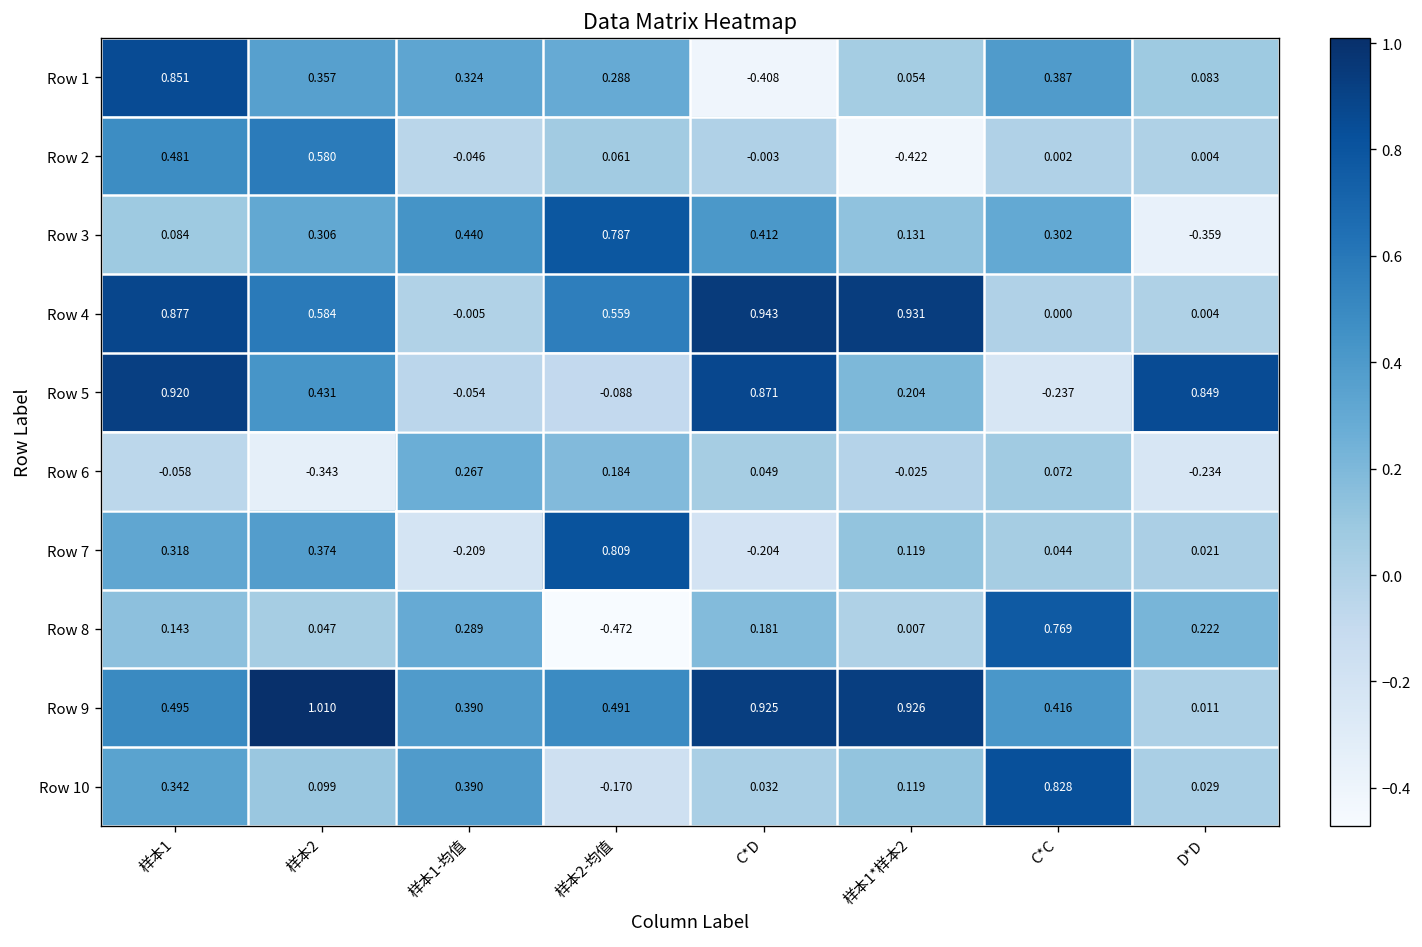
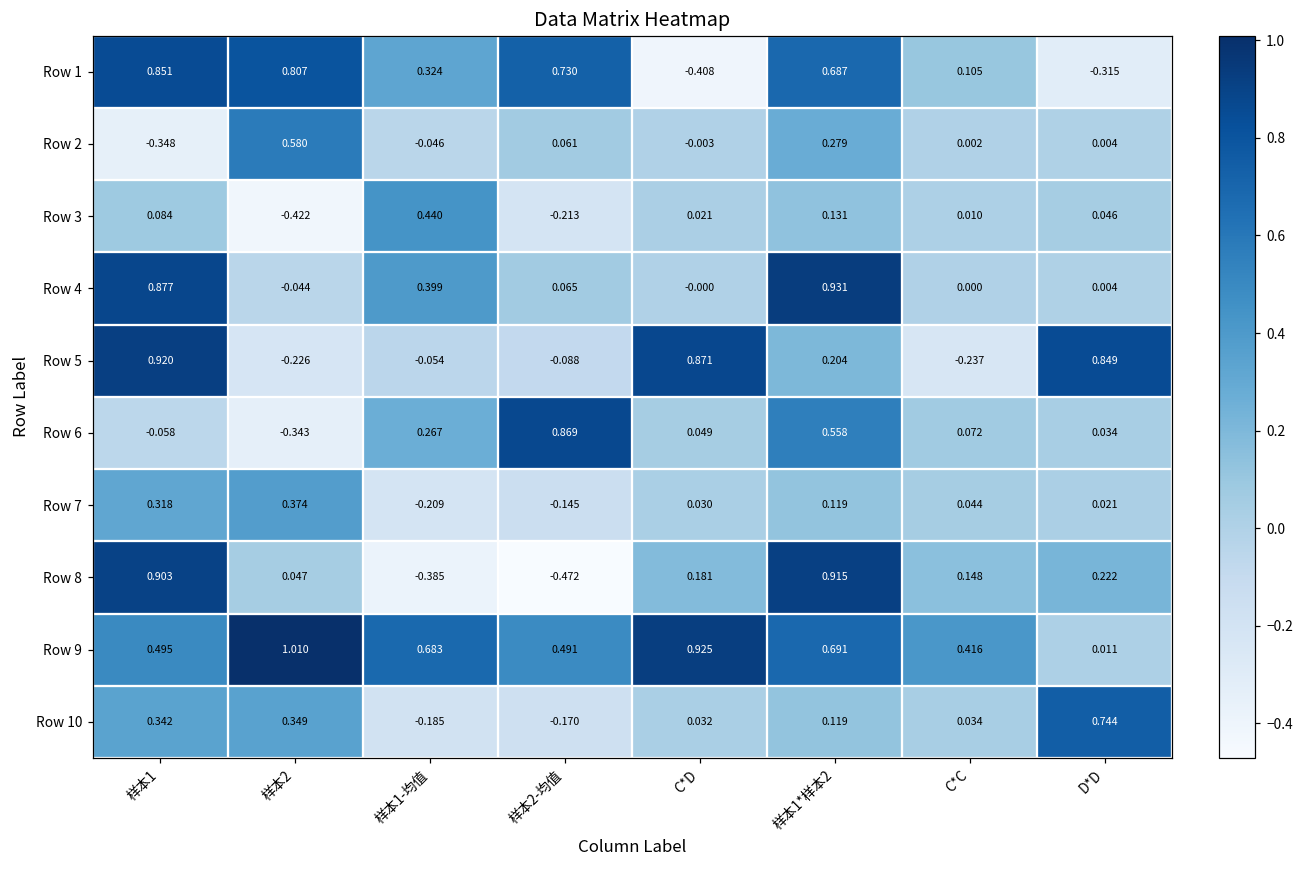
  {
    "Row 1": {
      "样本1": 0.851,
-     "样本2": 0.357,
+     "样本2": 0.807,
      "样本1-均值": 0.324,
-     "样本2-均值": 0.288,
+     "样本2-均值": 0.730,
      "C*D": -0.408,
-     "样本1*样本2": 0.054,
-     "C*C": 0.387,
-     "D*D": 0.083
+     "样本1*样本2": 0.687,
+     "C*C": 0.105,
+     "D*D": -0.315
    },
    "Row 2": {
-     "样本1": 0.481,
+     "样本1": -0.348,
      "样本2": 0.580,
      "样本1-均值": -0.046,
      "样本2-均值": 0.061,
      "C*D": -0.003,
-     "样本1*样本2": -0.422,
+     "样本1*样本2": 0.279,
      "C*C": 0.002,
      "D*D": 0.004
    },
    "Row 3": {
      "样本1": 0.084,
-     "样本2": 0.306,
+     "样本2": -0.422,
      "样本1-均值": 0.440,
-     "样本2-均值": 0.787,
-     "C*D": 0.412,
+     "样本2-均值": -0.213,
+     "C*D": 0.021,
      "样本1*样本2": 0.131,
-     "C*C": 0.302,
-     "D*D": -0.359
+     "C*C": 0.010,
+     "D*D": 0.046
    },
    "Row 4": {
      "样本1": 0.877,
-     "样本2": 0.584,
-     "样本1-均值": -0.005,
-     "样本2-均值": 0.559,
-     "C*D": 0.943,
+     "样本2": -0.044,
+     "样本1-均值": 0.399,
+     "样本2-均值": 0.065,
+     "C*D": -0.000,
      "样本1*样本2": 0.931,
      "C*C": 0.000,
      "D*D": 0.004
    },
    "Row 5": {
      "样本1": 0.920,
-     "样本2": 0.431,
+     "样本2": -0.226,
      "样本1-均值": -0.054,
      "样本2-均值": -0.088,
      "C*D": 0.871,
      "样本1*样本2": 0.204,
      "C*C": -0.237,
      "D*D": 0.849
    },
    "Row 6": {
      "样本1": -0.058,
      "样本2": -0.343,
      "样本1-均值": 0.267,
-     "样本2-均值": 0.184,
+     "样本2-均值": 0.869,
      "C*D": 0.049,
-     "样本1*样本2": -0.025,
+     "样本1*样本2": 0.558,
      "C*C": 0.072,
-     "D*D": -0.234
+     "D*D": 0.034
    },
    "Row 7": {
      "样本1": 0.318,
      "样本2": 0.374,
      "样本1-均值": -0.209,
-     "样本2-均值": 0.809,
-     "C*D": -0.204,
+     "样本2-均值": -0.145,
+     "C*D": 0.030,
      "样本1*样本2": 0.119,
      "C*C": 0.044,
      "D*D": 0.021
    },
    "Row 8": {
-     "样本1": 0.143,
+     "样本1": 0.903,
      "样本2": 0.047,
-     "样本1-均值": 0.289,
+     "样本1-均值": -0.385,
      "样本2-均值": -0.472,
      "C*D": 0.181,
-     "样本1*样本2": 0.007,
-     "C*C": 0.769,
+     "样本1*样本2": 0.915,
+     "C*C": 0.148,
      "D*D": 0.222
    },
    "Row 9": {
      "样本1": 0.495,
      "样本2": 1.010,
-     "样本1-均值": 0.390,
+     "样本1-均值": 0.683,
      "样本2-均值": 0.491,
      "C*D": 0.925,
-     "样本1*样本2": 0.926,
+     "样本1*样本2": 0.691,
      "C*C": 0.416,
      "D*D": 0.011
    },
    "Row 10": {
      "样本1": 0.342,
-     "样本2": 0.099,
-     "样本1-均值": 0.390,
+     "样本2": 0.349,
+     "样本1-均值": -0.185,
      "样本2-均值": -0.170,
      "C*D": 0.032,
      "样本1*样本2": 0.119,
-     "C*C": 0.828,
-     "D*D": 0.029
+     "C*C": 0.034,
+     "D*D": 0.744
    }
  }
